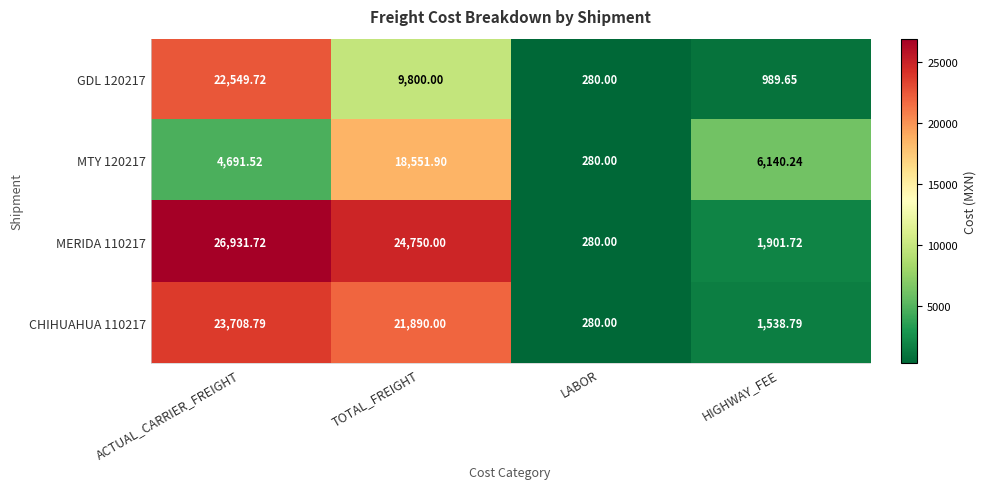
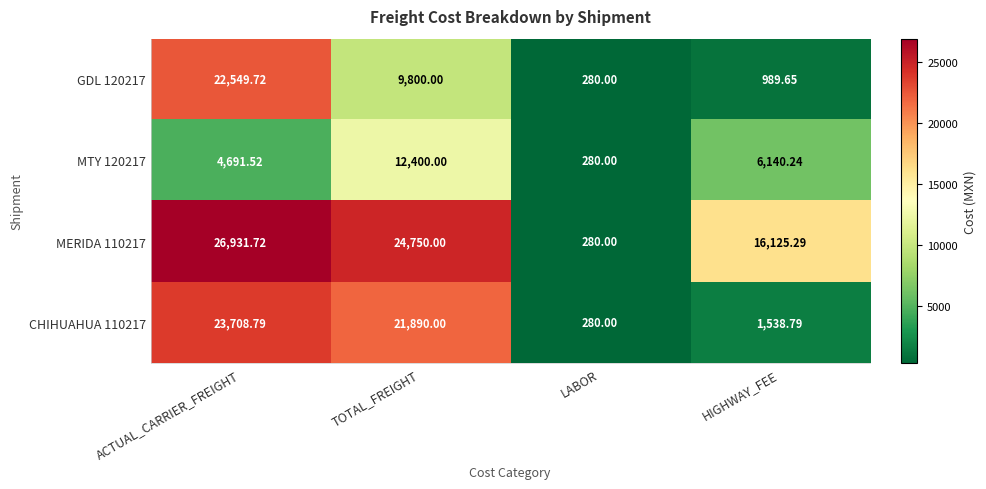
  {
    "GDL 120217": {
      "ACTUAL_CARRIER_FREIGHT": "22,549.72",
      "TOTAL_FREIGHT": "9,800.00",
      "LABOR": "280.00",
      "HIGHWAY_FEE": "989.65"
    },
    "MTY 120217": {
      "ACTUAL_CARRIER_FREIGHT": "4,691.52",
-     "TOTAL_FREIGHT": "18,551.90",
+     "TOTAL_FREIGHT": "12,400.00",
      "LABOR": "280.00",
      "HIGHWAY_FEE": "6,140.24"
    },
    "MERIDA 110217": {
      "ACTUAL_CARRIER_FREIGHT": "26,931.72",
      "TOTAL_FREIGHT": "24,750.00",
      "LABOR": "280.00",
-     "HIGHWAY_FEE": "1,901.72"
+     "HIGHWAY_FEE": "16,125.29"
    },
    "CHIHUAHUA 110217": {
      "ACTUAL_CARRIER_FREIGHT": "23,708.79",
      "TOTAL_FREIGHT": "21,890.00",
      "LABOR": "280.00",
      "HIGHWAY_FEE": "1,538.79"
    }
  }
